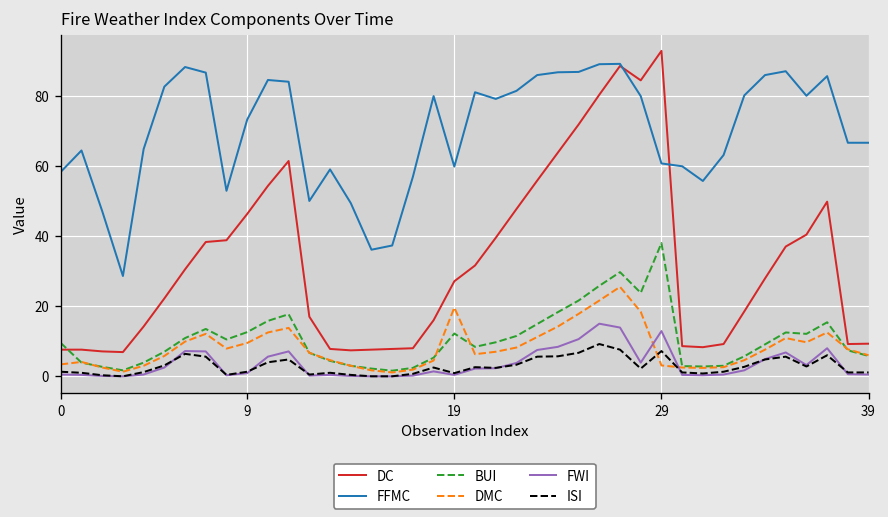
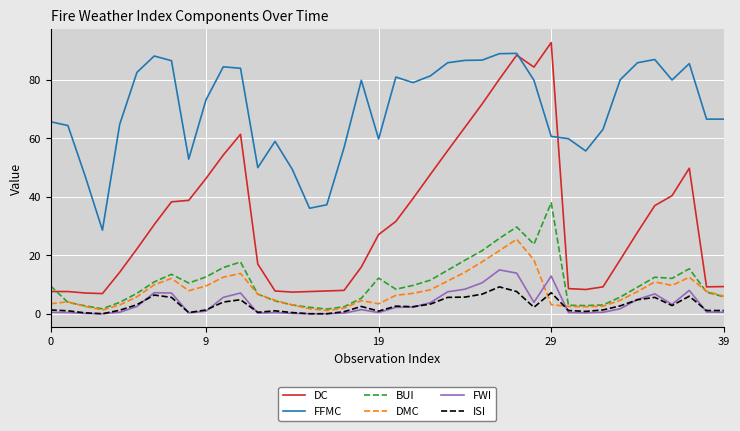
  {
    "DC": {
      "0": 8,
      "9": 46,
      "19": 27,
      "29": 93,
      "39": 9
    },
    "FFMC": {
-     "0": 58,
+     "0": 66,
      "9": 73,
      "19": 60,
      "29": 61,
      "39": 67
    },
    "BUI": {
      "0": 10,
      "9": 13,
      "19": 12,
      "29": 38
    },
    "DMC": {
      "0": 3,
      "9": 10,
-     "19": 20,
+     "19": 3,
      "29": 3
    },
    "FWI": {
      "29": 13
    },
    "ISI": {
      "29": 7
    }
  }
